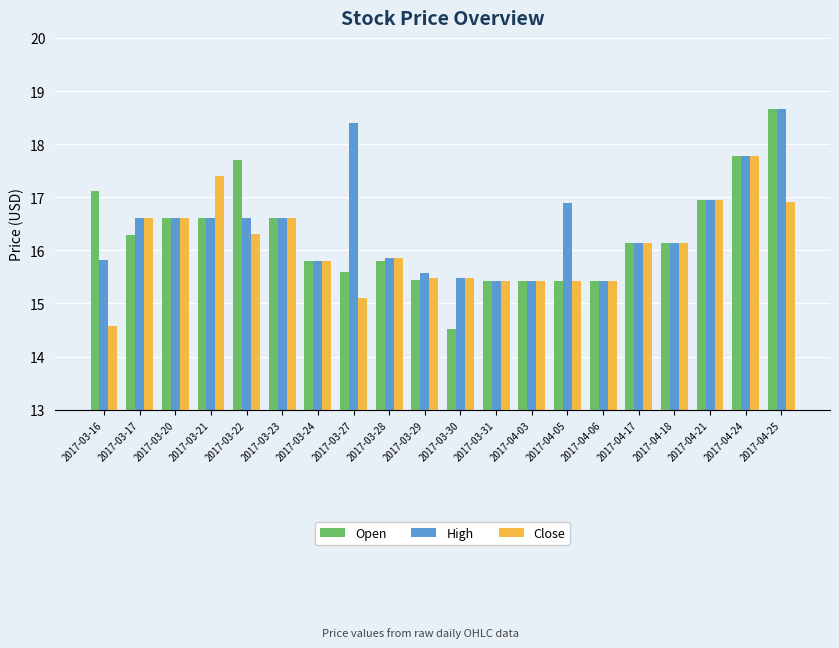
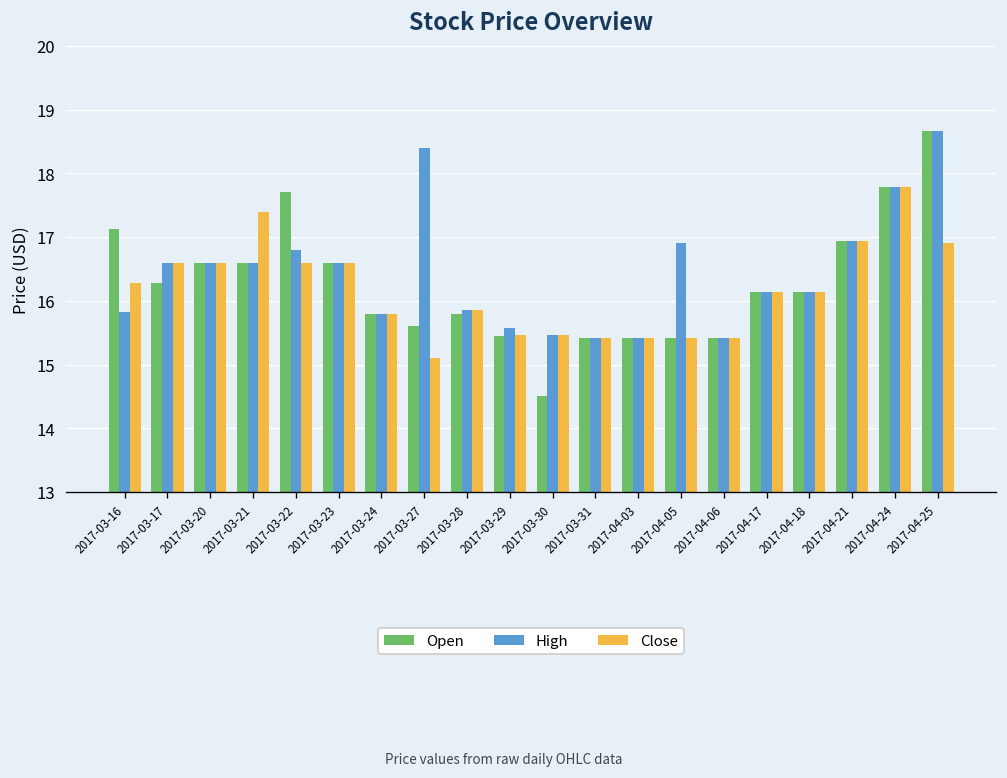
  {
    "Open": {
      "2017-03-16": 17.1,
      "2017-03-17": 16.3,
      "2017-03-20": 16.6,
      "2017-03-21": 16.6,
      "2017-03-22": 17.7,
      "2017-03-23": 16.6,
      "2017-03-24": 15.8,
      "2017-03-27": 15.6,
      "2017-03-28": 15.8,
      "2017-03-29": 15.5,
      "2017-03-30": 14.5,
      "2017-03-31": 15.4,
      "2017-04-03": 15.4,
      "2017-04-05": 15.4,
      "2017-04-06": 15.4,
      "2017-04-17": 16.1,
      "2017-04-18": 16.1,
      "2017-04-21": 16.9,
      "2017-04-24": 17.8,
      "2017-04-25": 18.7
    },
    "High": {
      "2017-03-16": 15.8,
      "2017-03-17": 16.6,
      "2017-03-20": 16.6,
      "2017-03-21": 16.6,
-     "2017-03-22": 16.6,
+     "2017-03-22": 16.8,
      "2017-03-23": 16.6,
      "2017-03-24": 15.8,
      "2017-03-27": 18.4,
      "2017-03-28": 15.9,
      "2017-03-29": 15.6,
      "2017-03-30": 15.5,
      "2017-03-31": 15.4,
      "2017-04-03": 15.4,
      "2017-04-05": 16.9,
      "2017-04-06": 15.4,
      "2017-04-17": 16.1,
      "2017-04-18": 16.1,
      "2017-04-21": 16.9,
      "2017-04-24": 17.8,
      "2017-04-25": 18.7
    },
    "Close": {
-     "2017-03-16": 14.6,
+     "2017-03-16": 16.3,
      "2017-03-17": 16.6,
      "2017-03-20": 16.6,
      "2017-03-21": 17.4,
-     "2017-03-22": 16.3,
+     "2017-03-22": 16.6,
      "2017-03-23": 16.6,
      "2017-03-24": 15.8,
      "2017-03-27": 15.1,
      "2017-03-28": 15.9,
      "2017-03-29": 15.5,
      "2017-03-30": 15.5,
      "2017-03-31": 15.4,
      "2017-04-03": 15.4,
      "2017-04-05": 15.4,
      "2017-04-06": 15.4,
      "2017-04-17": 16.1,
      "2017-04-18": 16.1,
      "2017-04-21": 16.9,
      "2017-04-24": 17.8,
      "2017-04-25": 16.9
    }
  }
